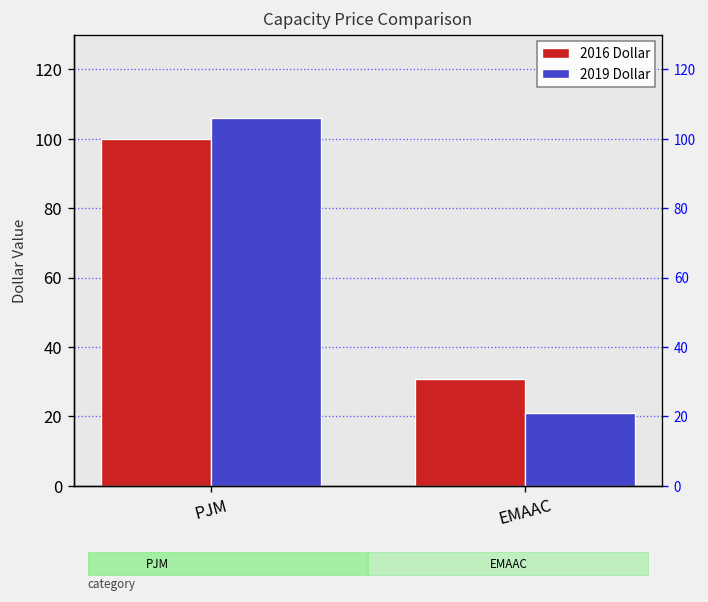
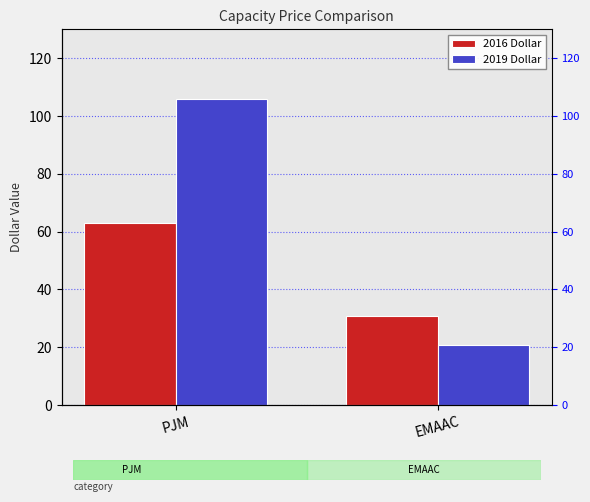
  {
    "2016 Dollar": {
-     "PJM": 100,
+     "PJM": 63,
      "EMAAC": 31
    },
    "2019 Dollar": {
      "PJM": 106,
      "EMAAC": 21
    }
  }
